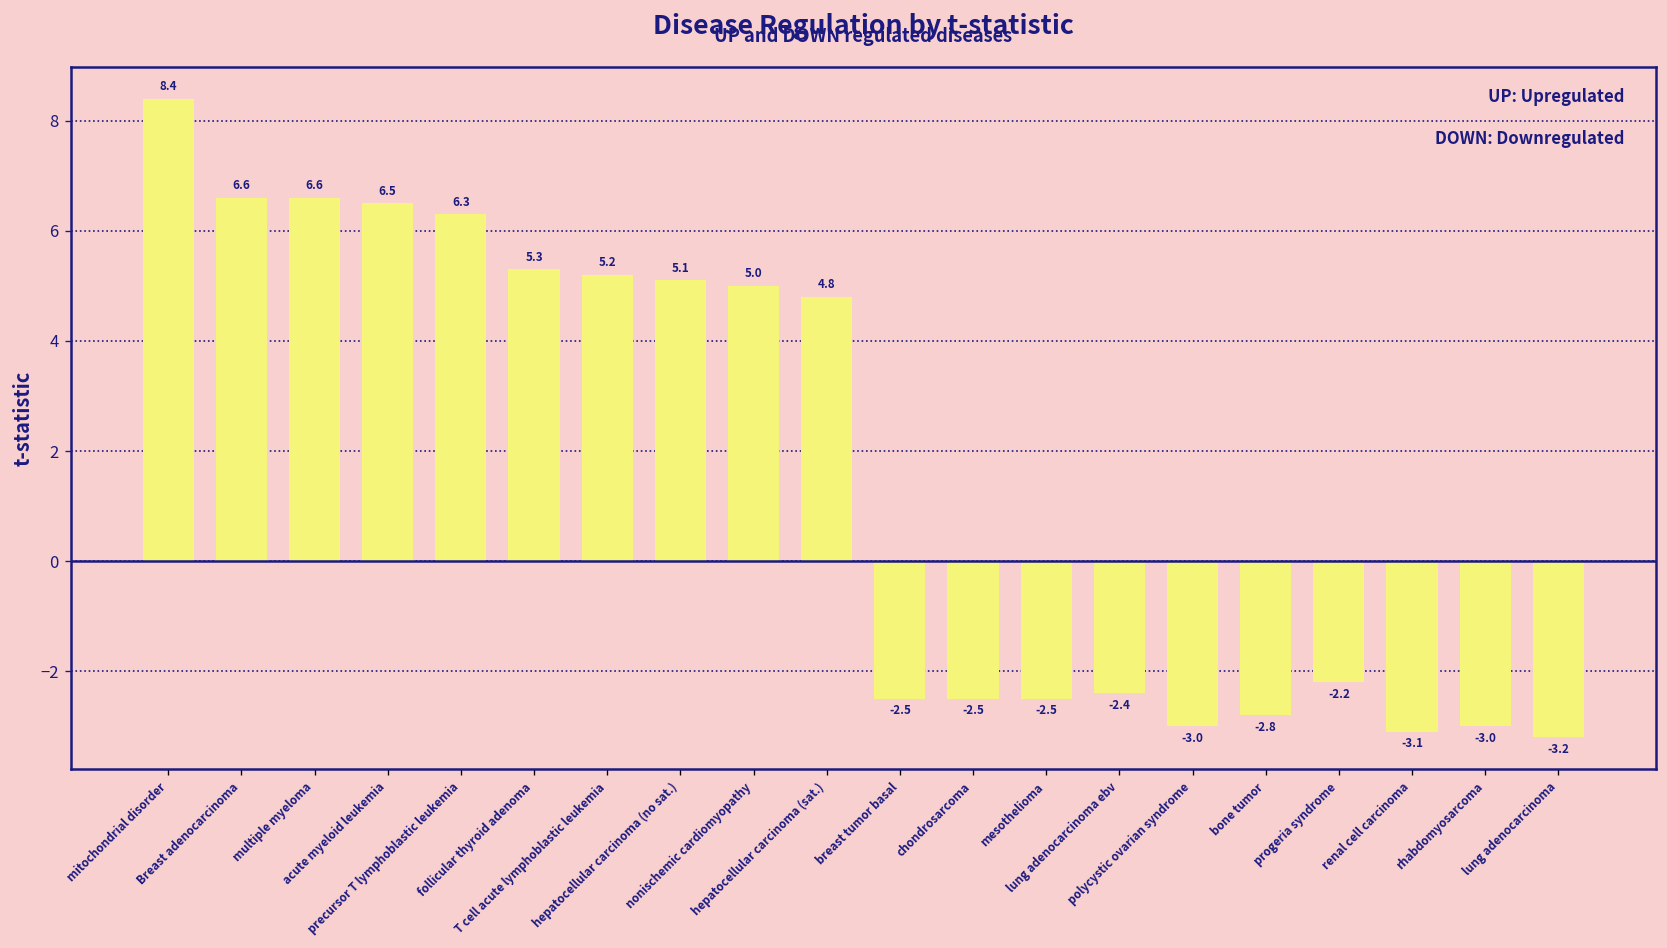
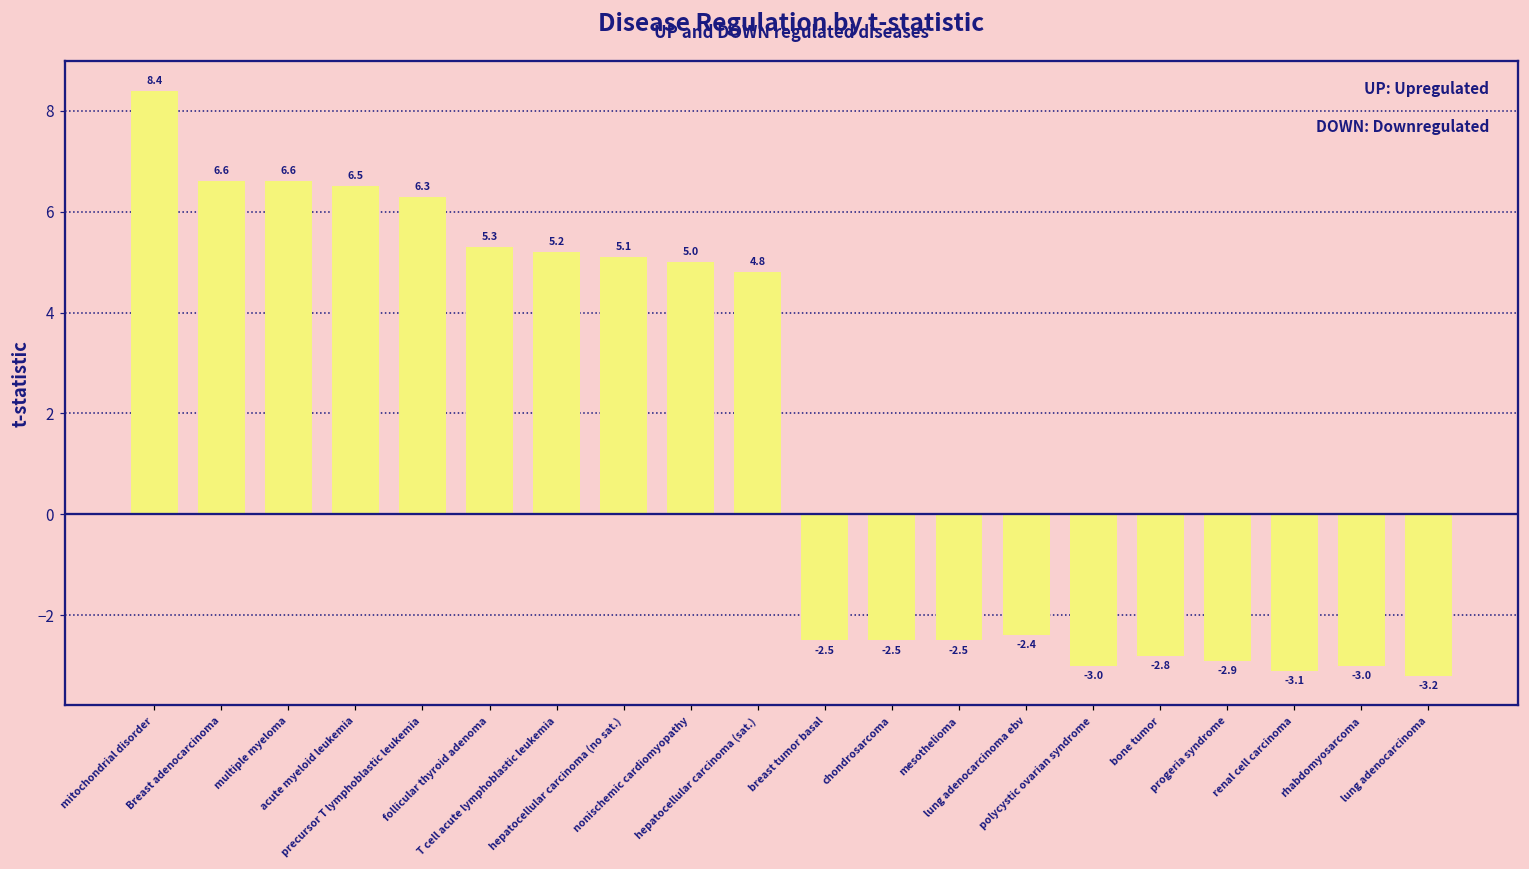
  {
    "mitochondrial disorder": 8.4,
    "Breast adenocarcinoma": 6.6,
    "multiple myeloma": 6.6,
    "acute myeloid leukemia": 6.5,
    "precursor T lymphoblastic leukemia": 6.3,
    "follicular thyroid adenoma": 5.3,
    "T cell acute lymphoblastic leukemia": 5.2,
    "hepatocellular carcinoma (no sat.)": 5.1,
    "nonischemic cardiomyopathy": 5.0,
    "hepatocellular carcinoma (sat.)": 4.8,
    "breast tumor basal": -2.5,
    "chondrosarcoma": -2.5,
    "mesothelioma": -2.5,
    "lung adenocarcinoma ebv": -2.4,
    "polycystic ovarian syndrome": -3.0,
    "bone tumor": -2.8,
-   "progeria syndrome": -2.2,
+   "progeria syndrome": -2.9,
    "renal cell carcinoma": -3.1,
    "rhabdomyosarcoma": -3.0,
    "lung adenocarcinoma": -3.2
  }
